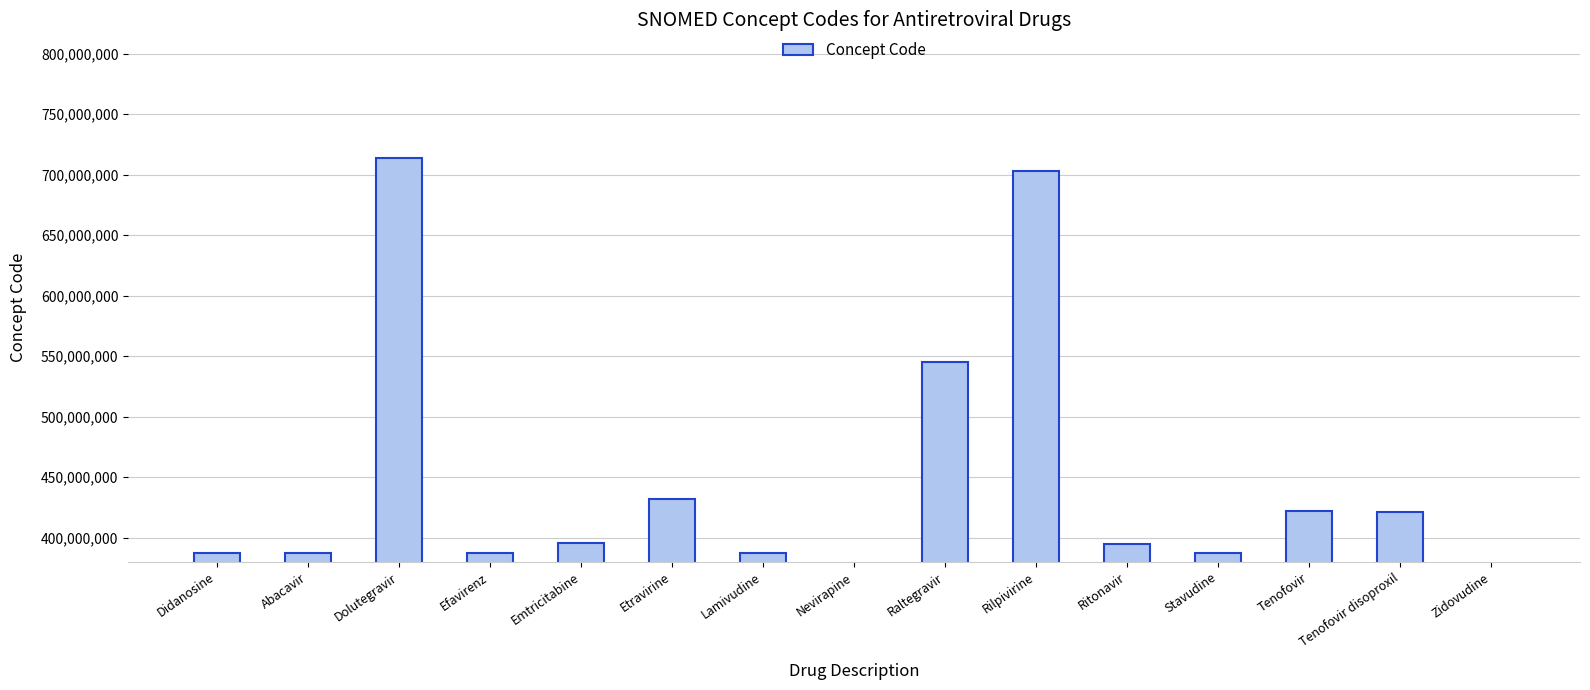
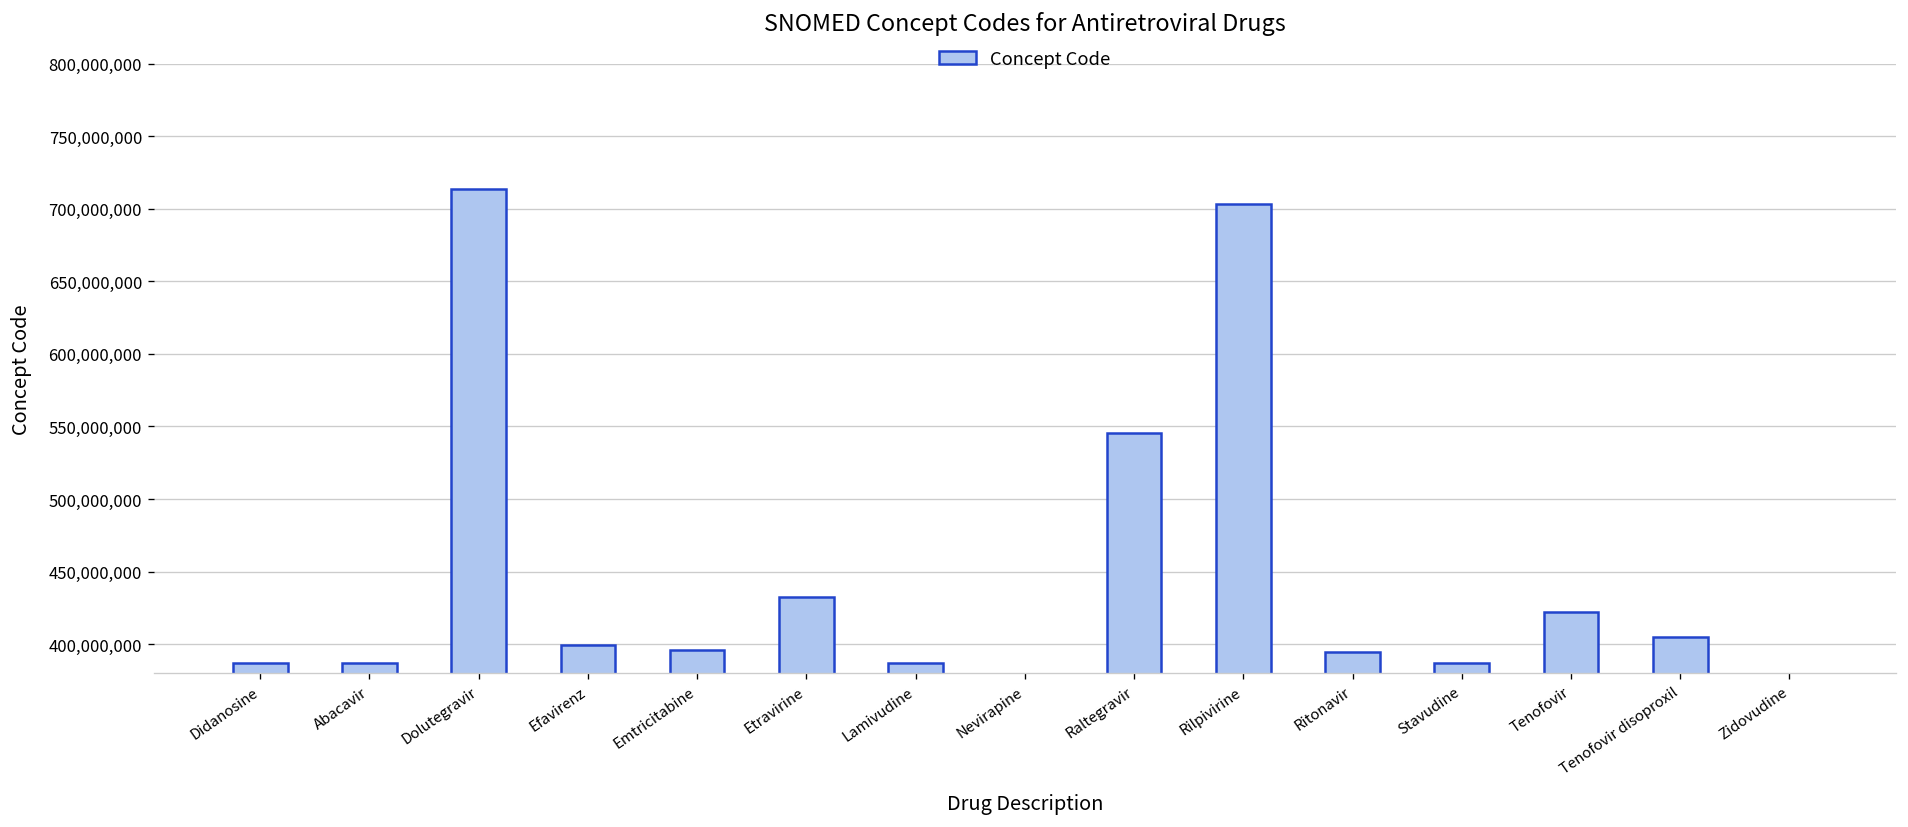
  {
    "Didanosine": "387,000,000",
    "Abacavir": "387,000,000",
    "Dolutegravir": "713,000,000",
-   "Efavirenz": "387,000,000",
+   "Efavirenz": "399,000,000",
    "Emtricitabine": "396,000,000",
    "Etravirine": "432,000,000",
    "Lamivudine": "387,000,000",
    "Raltegravir": "545,000,000",
    "Rilpivirine": "703,000,000",
    "Ritonavir": "395,000,000",
    "Stavudine": "387,000,000",
    "Tenofovir": "422,000,000",
-   "Tenofovir disoproxil": "421,000,000"
+   "Tenofovir disoproxil": "405,000,000"
  }
